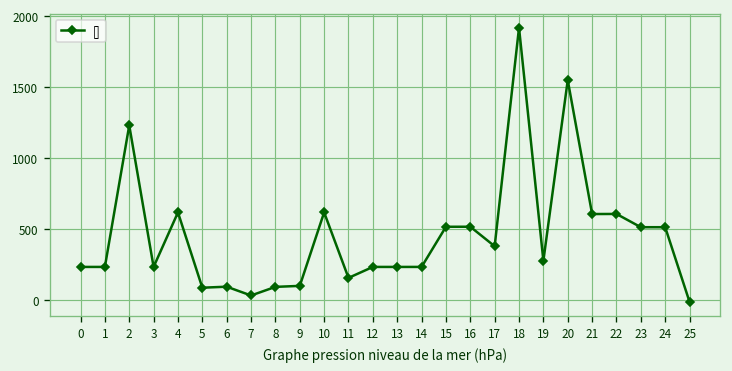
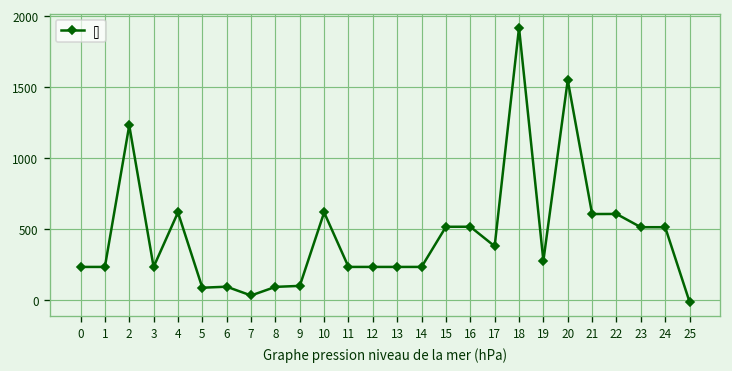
  {
    "0": 230,
    "1": 230,
    "2": 1230,
    "3": 230,
    "4": 620,
    "5": 90,
    "6": 90,
    "7": 30,
    "8": 90,
    "9": 100,
    "10": 620,
-   "11": 160,
+   "11": 230,
    "12": 230,
    "13": 230,
    "14": 230,
    "15": 520,
    "16": 520,
    "17": 380,
    "18": 1920,
    "19": 280,
    "20": 1550,
    "21": 610,
    "22": 610,
    "23": 510,
    "24": 510,
    "25": -10
  }
